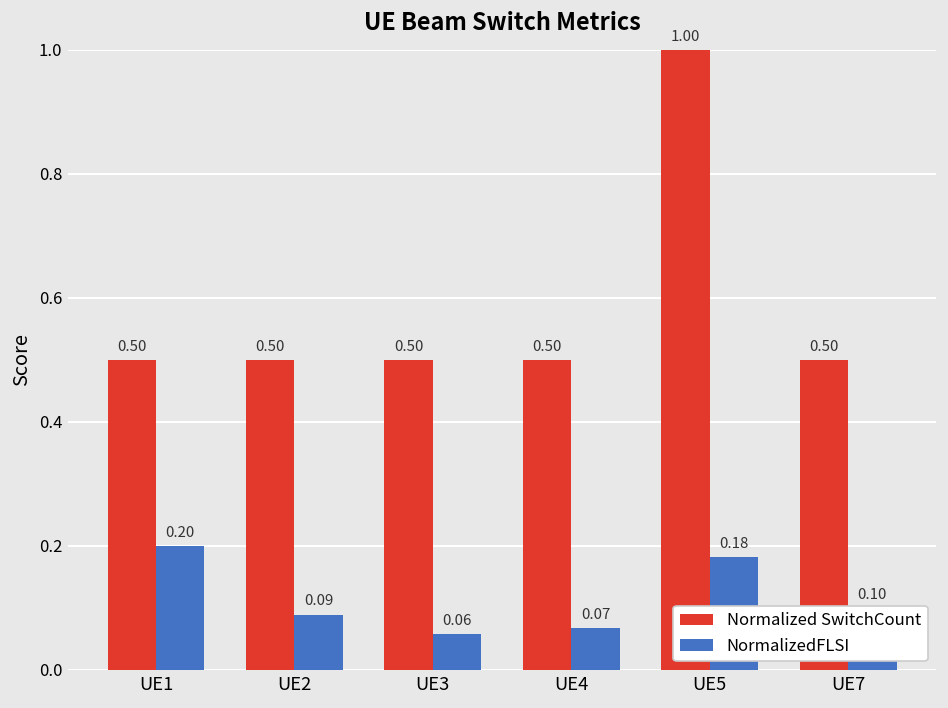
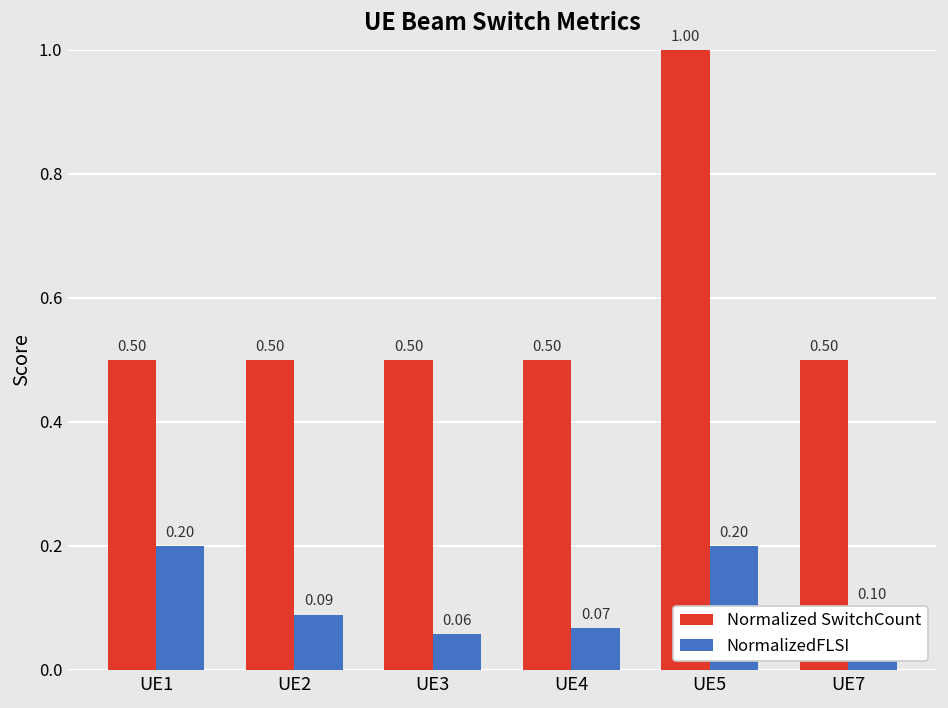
  {
    "Normalized SwitchCount": {
      "UE1": 0.50,
      "UE2": 0.50,
      "UE3": 0.50,
      "UE4": 0.50,
      "UE5": 1.00,
      "UE7": 0.50
    },
    "NormalizedFLSI": {
      "UE1": 0.20,
      "UE2": 0.09,
      "UE3": 0.06,
      "UE4": 0.07,
-     "UE5": 0.18
+     "UE5": 0.20
    }
  }
